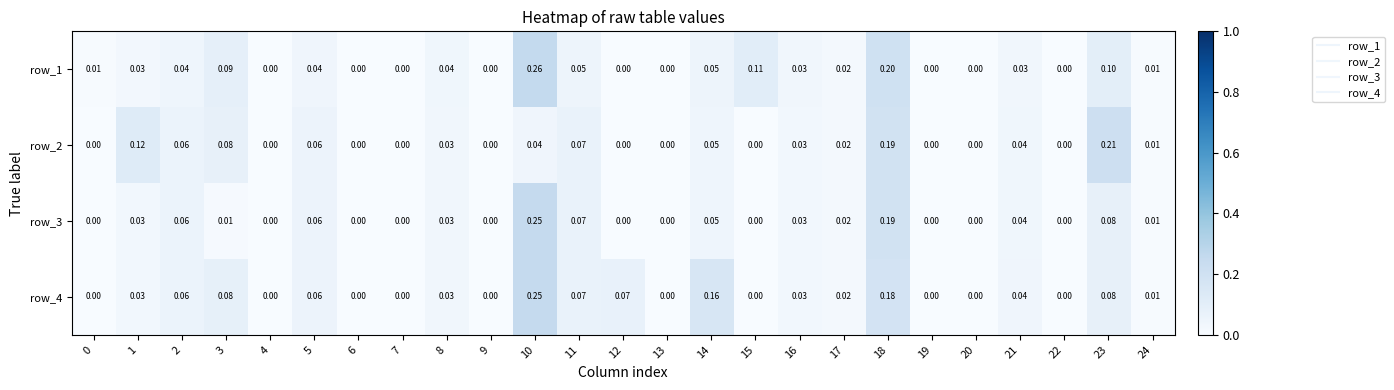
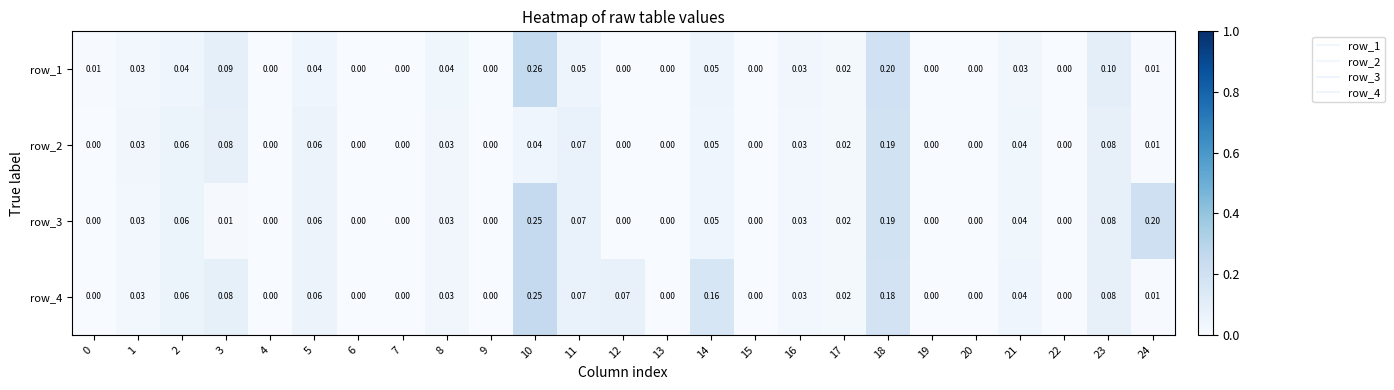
  {
    "row_1": {
      "0": 0.01,
      "1": 0.03,
      "2": 0.04,
      "3": 0.09,
      "4": 0.00,
      "5": 0.04,
      "6": 0.00,
      "7": 0.00,
      "8": 0.04,
      "9": 0.00,
      "10": 0.26,
      "11": 0.05,
      "12": 0.00,
      "13": 0.00,
      "14": 0.05,
-     "15": 0.11,
+     "15": 0.00,
      "16": 0.03,
      "17": 0.02,
      "18": 0.20,
      "19": 0.00,
      "20": 0.00,
      "21": 0.03,
      "22": 0.00,
      "23": 0.10,
      "24": 0.01
    },
    "row_2": {
      "0": 0.00,
-     "1": 0.12,
+     "1": 0.03,
      "2": 0.06,
      "3": 0.08,
      "4": 0.00,
      "5": 0.06,
      "6": 0.00,
      "7": 0.00,
      "8": 0.03,
      "9": 0.00,
      "10": 0.04,
      "11": 0.07,
      "12": 0.00,
      "13": 0.00,
      "14": 0.05,
      "15": 0.00,
      "16": 0.03,
      "17": 0.02,
      "18": 0.19,
      "19": 0.00,
      "20": 0.00,
      "21": 0.04,
      "22": 0.00,
-     "23": 0.21,
+     "23": 0.08,
      "24": 0.01
    },
    "row_3": {
      "0": 0.00,
      "1": 0.03,
      "2": 0.06,
      "3": 0.01,
      "4": 0.00,
      "5": 0.06,
      "6": 0.00,
      "7": 0.00,
      "8": 0.03,
      "9": 0.00,
      "10": 0.25,
      "11": 0.07,
      "12": 0.00,
      "13": 0.00,
      "14": 0.05,
      "15": 0.00,
      "16": 0.03,
      "17": 0.02,
      "18": 0.19,
      "19": 0.00,
      "20": 0.00,
      "21": 0.04,
      "22": 0.00,
      "23": 0.08,
-     "24": 0.01
+     "24": 0.20
    },
    "row_4": {
      "0": 0.00,
      "1": 0.03,
      "2": 0.06,
      "3": 0.08,
      "4": 0.00,
      "5": 0.06,
      "6": 0.00,
      "7": 0.00,
      "8": 0.03,
      "9": 0.00,
      "10": 0.25,
      "11": 0.07,
      "12": 0.07,
      "13": 0.00,
      "14": 0.16,
      "15": 0.00,
      "16": 0.03,
      "17": 0.02,
      "18": 0.18,
      "19": 0.00,
      "20": 0.00,
      "21": 0.04,
      "22": 0.00,
      "23": 0.08,
      "24": 0.01
    }
  }
